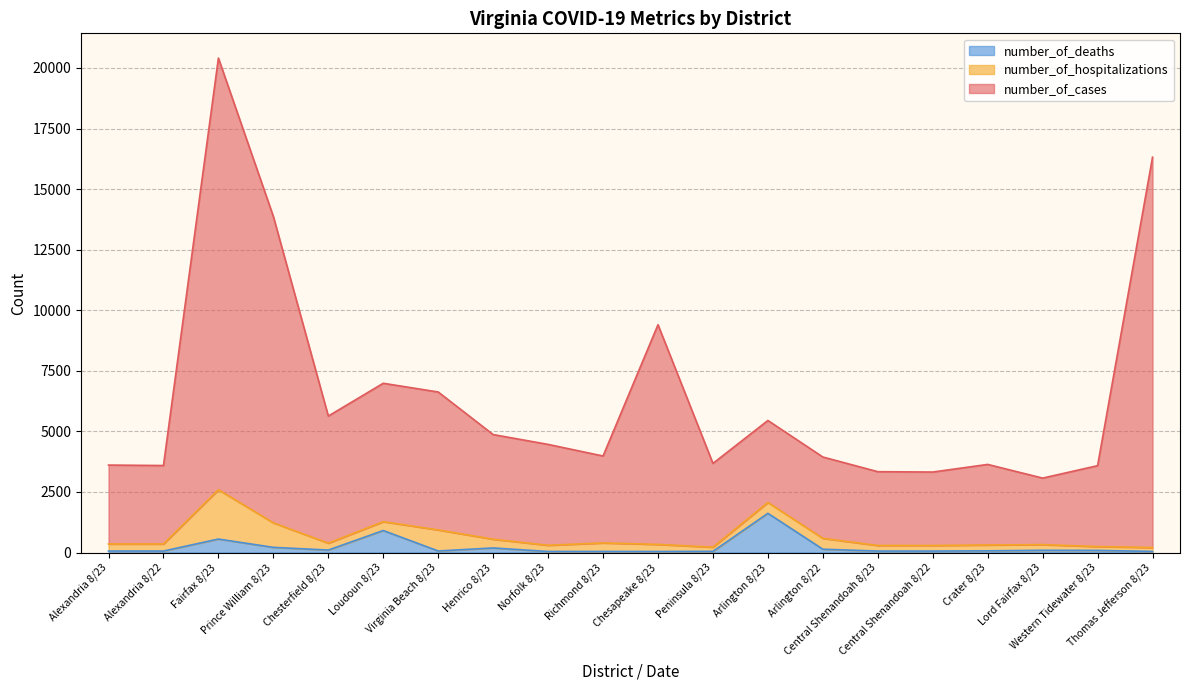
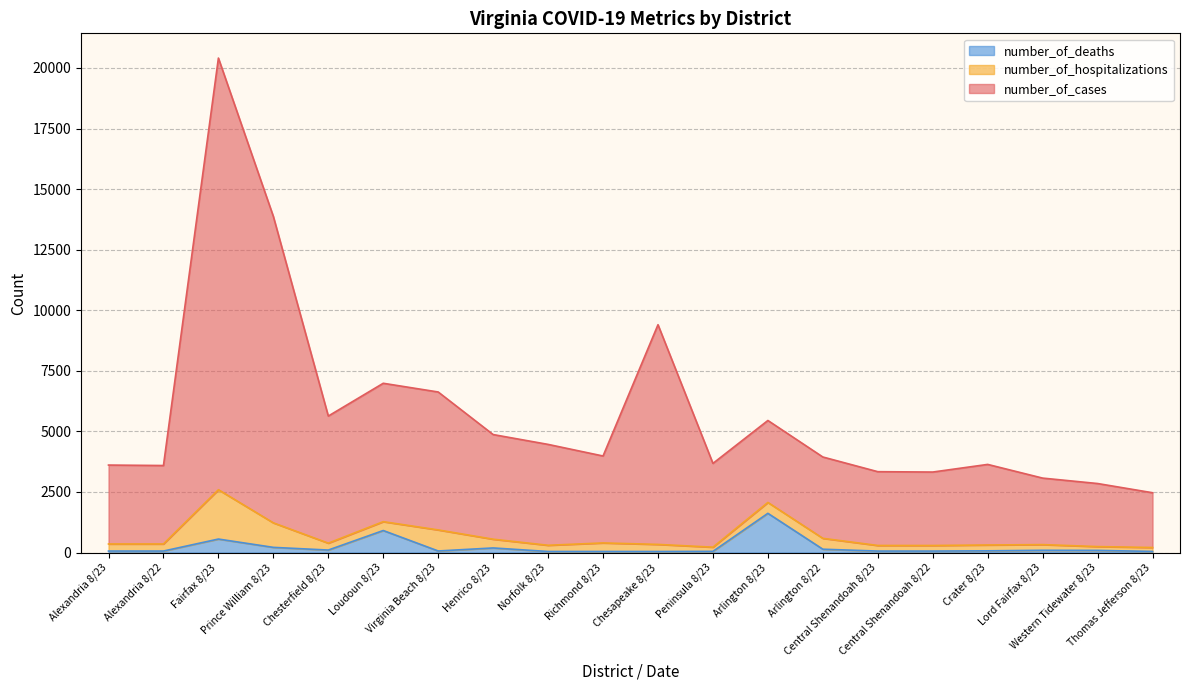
  {
    "number_of_deaths": {
      "Alexandria 8/23": 100,
      "Alexandria 8/22": 100,
      "Fairfax 8/23": 600,
      "Prince William 8/23": 200,
      "Chesterfield 8/23": 100,
      "Loudoun 8/23": 900,
      "Virginia Beach 8/23": 100,
      "Henrico 8/23": 200,
      "Norfolk 8/23": 0,
      "Richmond 8/23": 0,
      "Chesapeake 8/23": 0,
      "Peninsula 8/23": 0,
      "Arlington 8/23": 1600,
      "Arlington 8/22": 100,
      "Central Shenandoah 8/23": 100,
      "Central Shenandoah 8/22": 100,
      "Crater 8/23": 100,
      "Lord Fairfax 8/23": 100,
      "Western Tidewater 8/23": 100,
      "Thomas Jefferson 8/23": 0
    },
    "number_of_hospitalizations": {
      "Alexandria 8/23": 300,
      "Alexandria 8/22": 300,
      "Fairfax 8/23": 2000,
      "Prince William 8/23": 1000,
      "Chesterfield 8/23": 300,
      "Loudoun 8/23": 400,
      "Virginia Beach 8/23": 900,
      "Henrico 8/23": 400,
      "Norfolk 8/23": 300,
      "Richmond 8/23": 400,
      "Chesapeake 8/23": 300,
      "Peninsula 8/23": 200,
      "Arlington 8/23": 400,
      "Arlington 8/22": 400,
      "Central Shenandoah 8/23": 200,
      "Central Shenandoah 8/22": 200,
      "Crater 8/23": 200,
      "Lord Fairfax 8/23": 200,
      "Western Tidewater 8/23": 200,
      "Thomas Jefferson 8/23": 200
    },
    "number_of_cases": {
      "Alexandria 8/23": 3300,
      "Alexandria 8/22": 3200,
      "Fairfax 8/23": 17800,
      "Prince William 8/23": 12600,
      "Chesterfield 8/23": 5200,
      "Loudoun 8/23": 5700,
      "Virginia Beach 8/23": 5700,
      "Henrico 8/23": 4300,
      "Norfolk 8/23": 4200,
      "Richmond 8/23": 3600,
      "Chesapeake 8/23": 9100,
      "Peninsula 8/23": 3500,
      "Arlington 8/23": 3400,
      "Arlington 8/22": 3400,
      "Central Shenandoah 8/23": 3000,
      "Central Shenandoah 8/22": 3000,
      "Crater 8/23": 3300,
      "Lord Fairfax 8/23": 2700,
-     "Western Tidewater 8/23": 3300,
-     "Thomas Jefferson 8/23": 16100
+     "Western Tidewater 8/23": 2600,
+     "Thomas Jefferson 8/23": 2300
    }
  }
